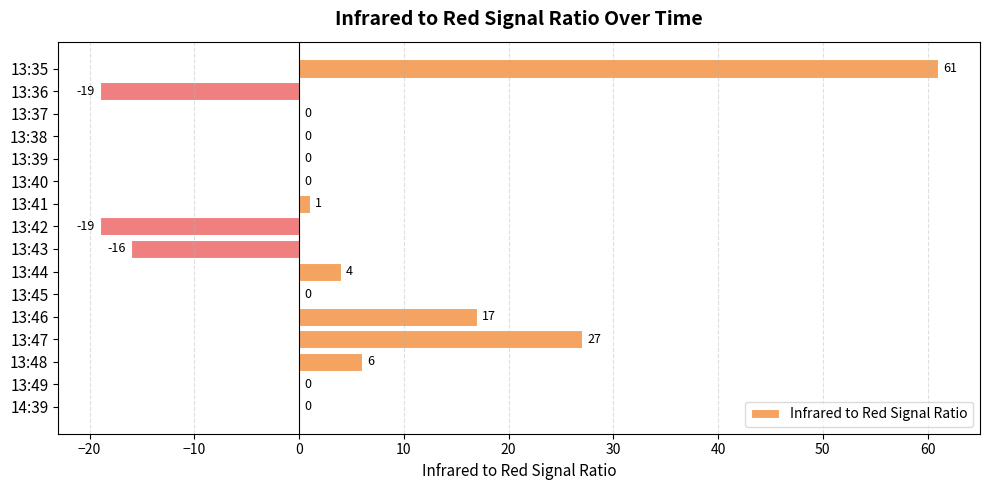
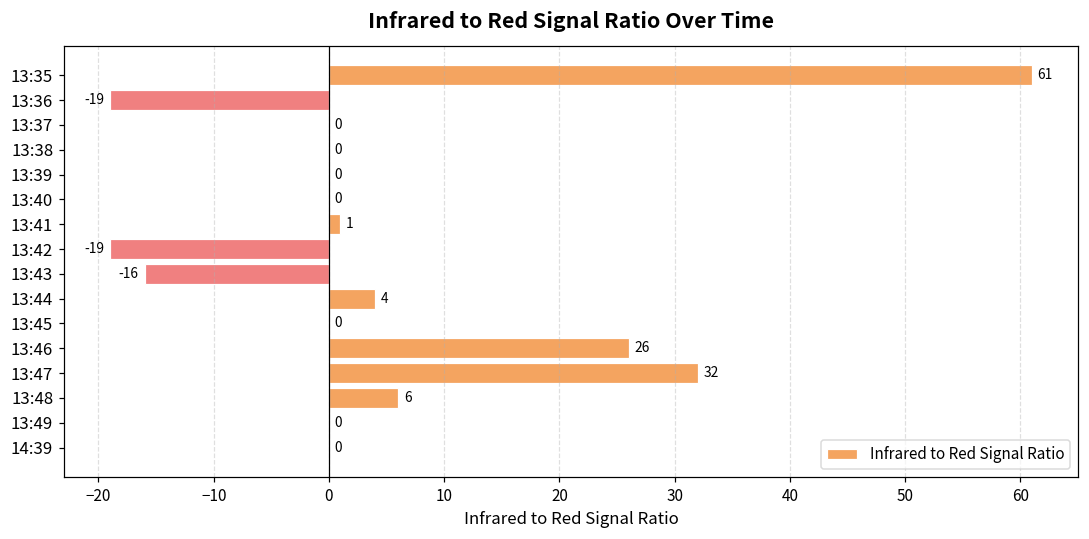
  {
    "13:35": 61,
    "13:36": -19,
    "13:37": 0,
    "13:38": 0,
    "13:39": 0,
    "13:40": 0,
    "13:41": 1,
    "13:42": -19,
    "13:43": -16,
    "13:44": 4,
    "13:45": 0,
-   "13:46": 17,
-   "13:47": 27,
+   "13:46": 26,
+   "13:47": 32,
    "13:48": 6,
    "13:49": 0,
    "14:39": 0
  }
